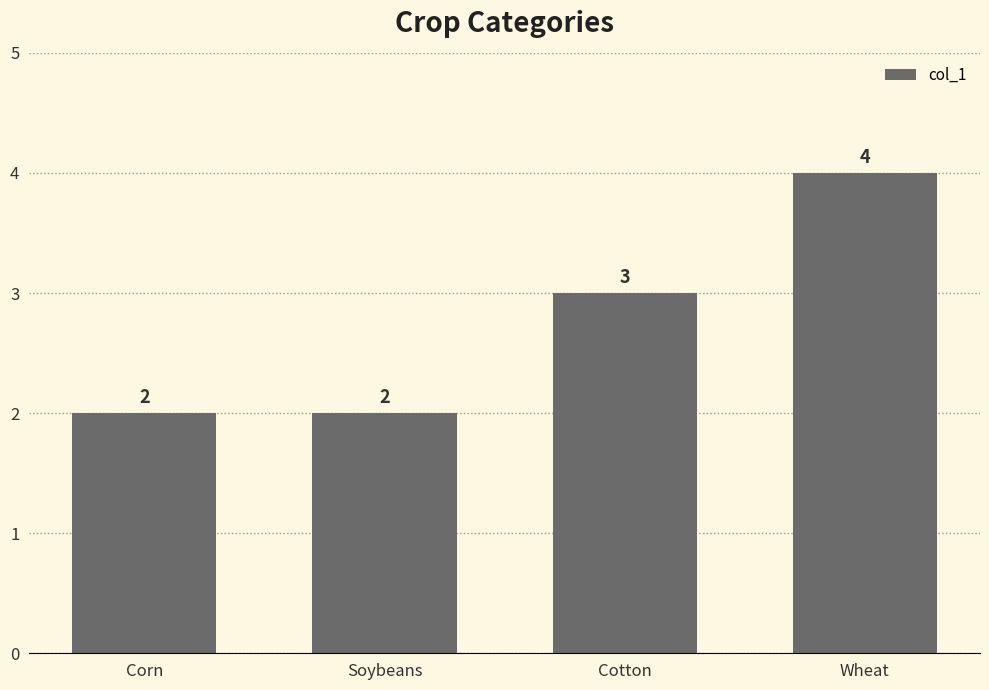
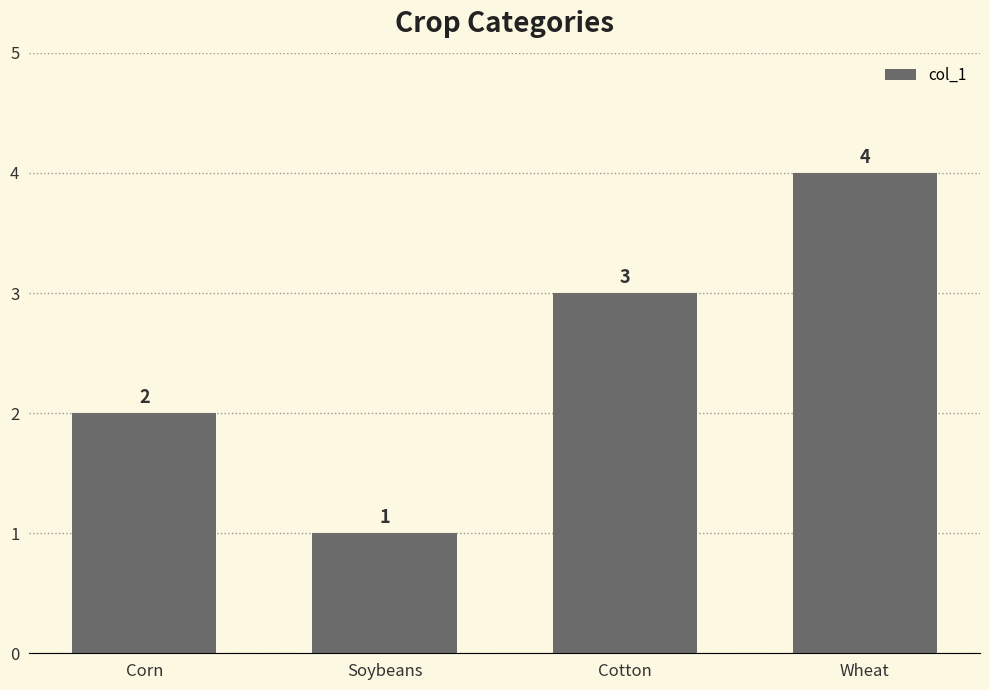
  {
    "Corn": 2,
-   "Soybeans": 2,
+   "Soybeans": 1,
    "Cotton": 3,
    "Wheat": 4
  }
